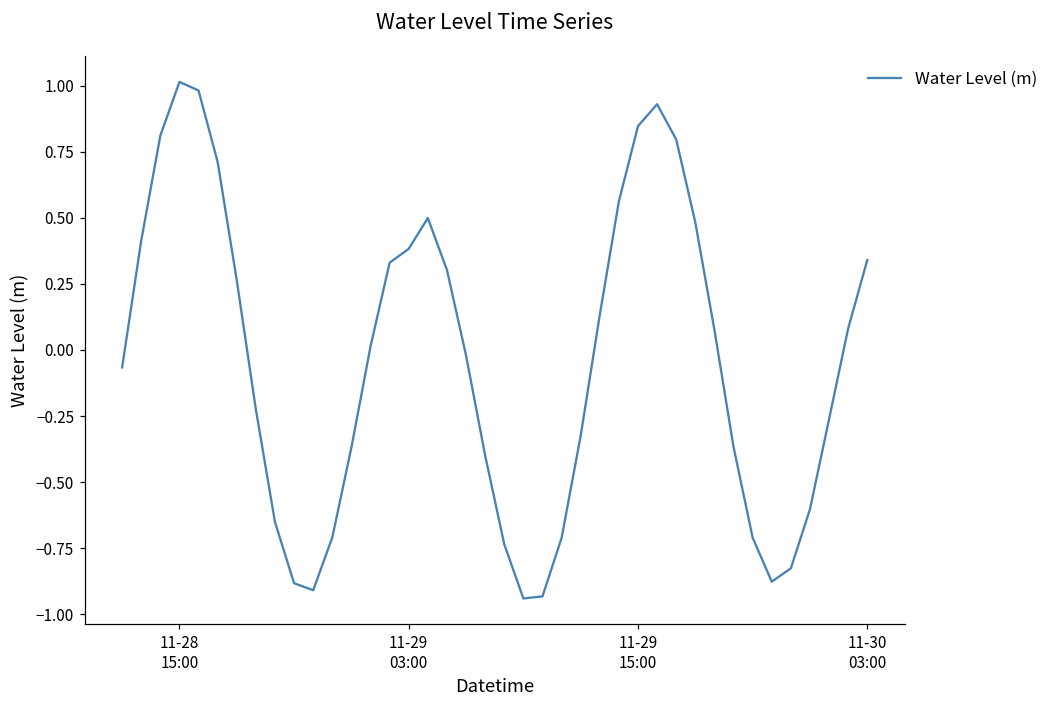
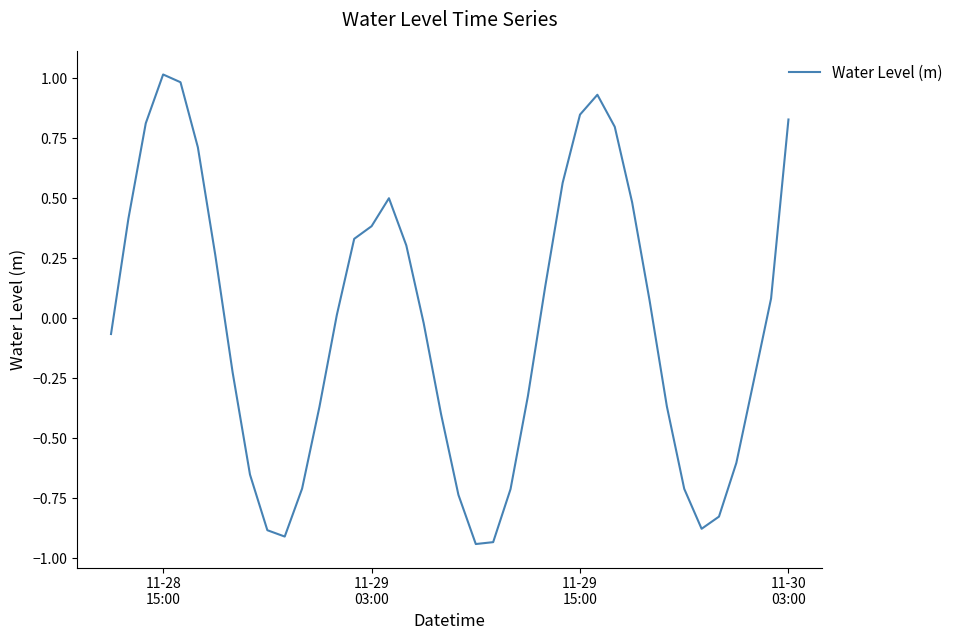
  {
    "11-28 15:00": 1.01,
    "11-29 03:00": 0.38,
    "11-29 15:00": 0.85,
-   "11-30 03:00": 0.34
+   "11-30 03:00": 0.83
  }
